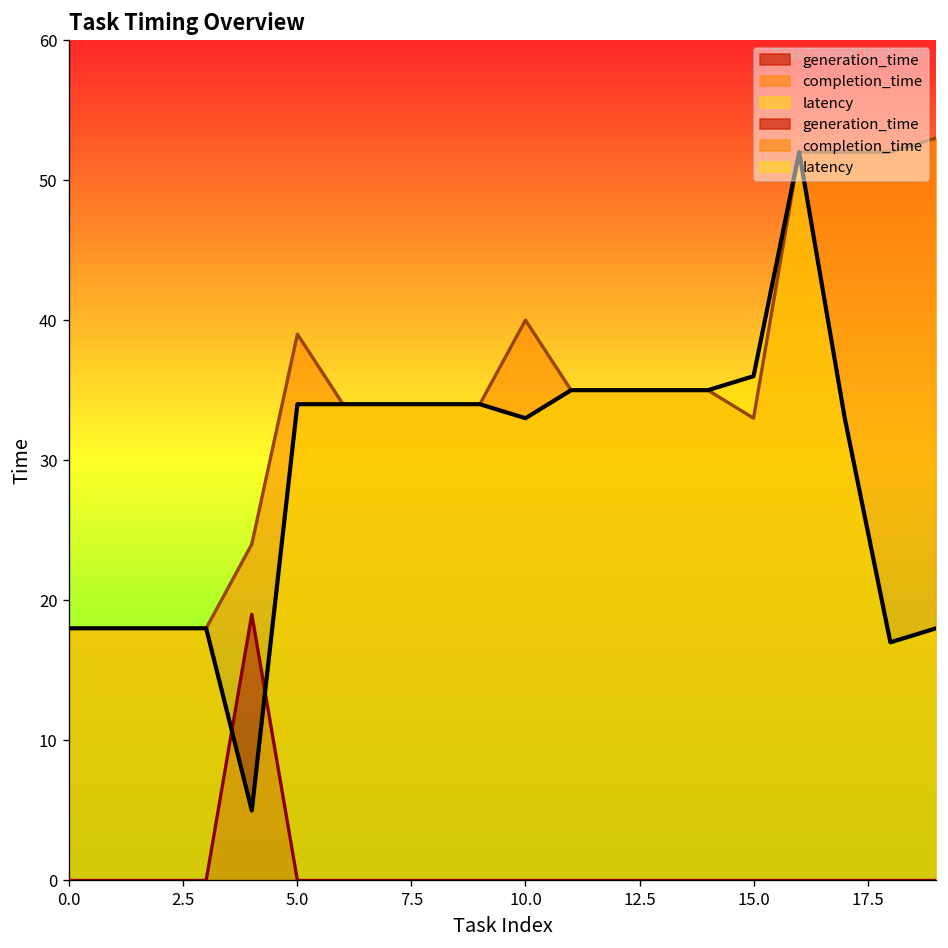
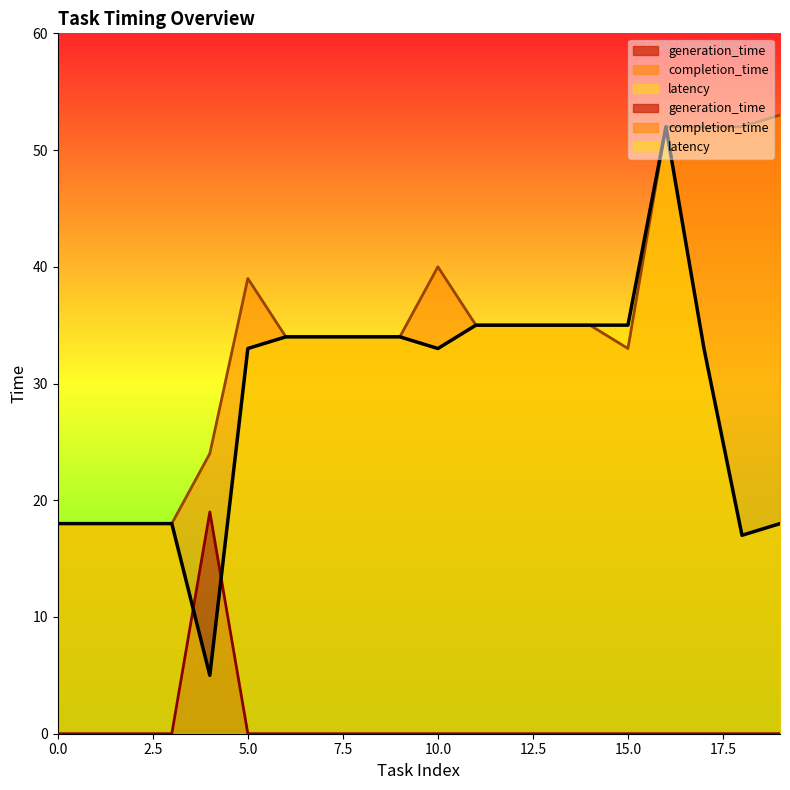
  {
    "generation_time": {
      "0.0": 0,
      "5.0": 0,
      "10.0": 0,
      "15.0": 0
    },
    "completion_time": {
      "5.0": 39,
      "10.0": 40,
      "15.0": 33
    },
    "latency": {
-     "5.0": 34,
+     "5.0": 33,
      "10.0": 33,
-     "15.0": 36
+     "15.0": 35
    }
  }
